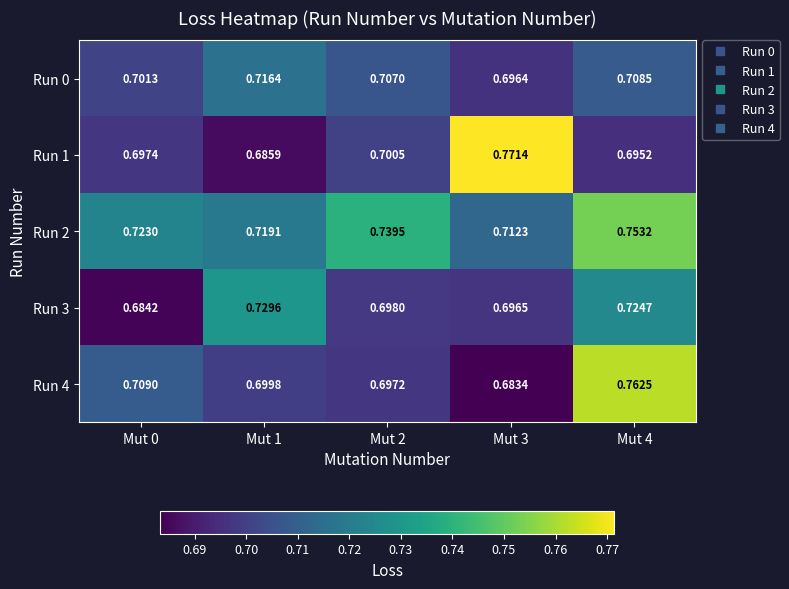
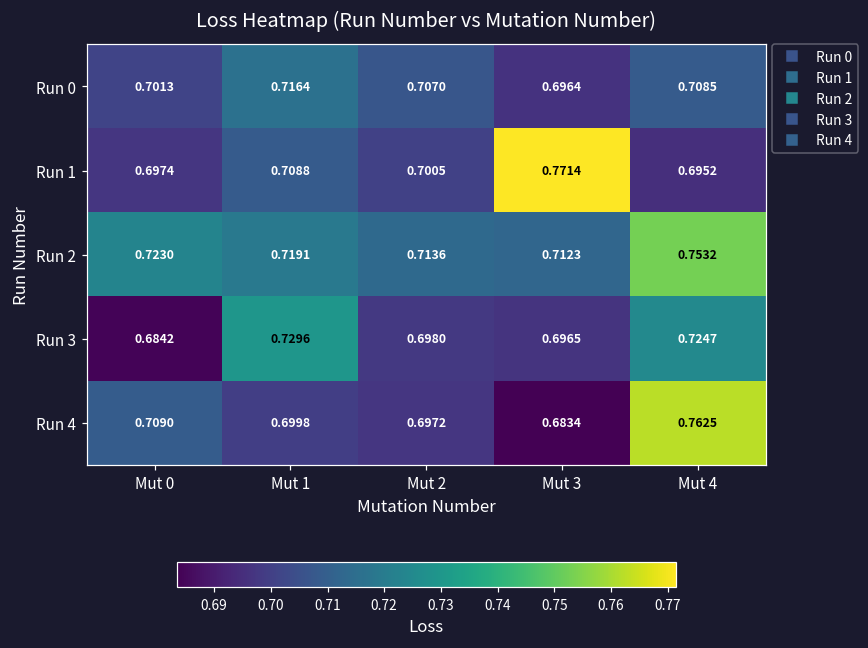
  {
    "Run 0": {
      "Mut 0": 0.7013,
      "Mut 1": 0.7164,
      "Mut 2": 0.7070,
      "Mut 3": 0.6964,
      "Mut 4": 0.7085
    },
    "Run 1": {
      "Mut 0": 0.6974,
-     "Mut 1": 0.6859,
+     "Mut 1": 0.7088,
      "Mut 2": 0.7005,
      "Mut 3": 0.7714,
      "Mut 4": 0.6952
    },
    "Run 2": {
      "Mut 0": 0.7230,
      "Mut 1": 0.7191,
-     "Mut 2": 0.7395,
+     "Mut 2": 0.7136,
      "Mut 3": 0.7123,
      "Mut 4": 0.7532
    },
    "Run 3": {
      "Mut 0": 0.6842,
      "Mut 1": 0.7296,
      "Mut 2": 0.6980,
      "Mut 3": 0.6965,
      "Mut 4": 0.7247
    },
    "Run 4": {
      "Mut 0": 0.7090,
      "Mut 1": 0.6998,
      "Mut 2": 0.6972,
      "Mut 3": 0.6834,
      "Mut 4": 0.7625
    }
  }
